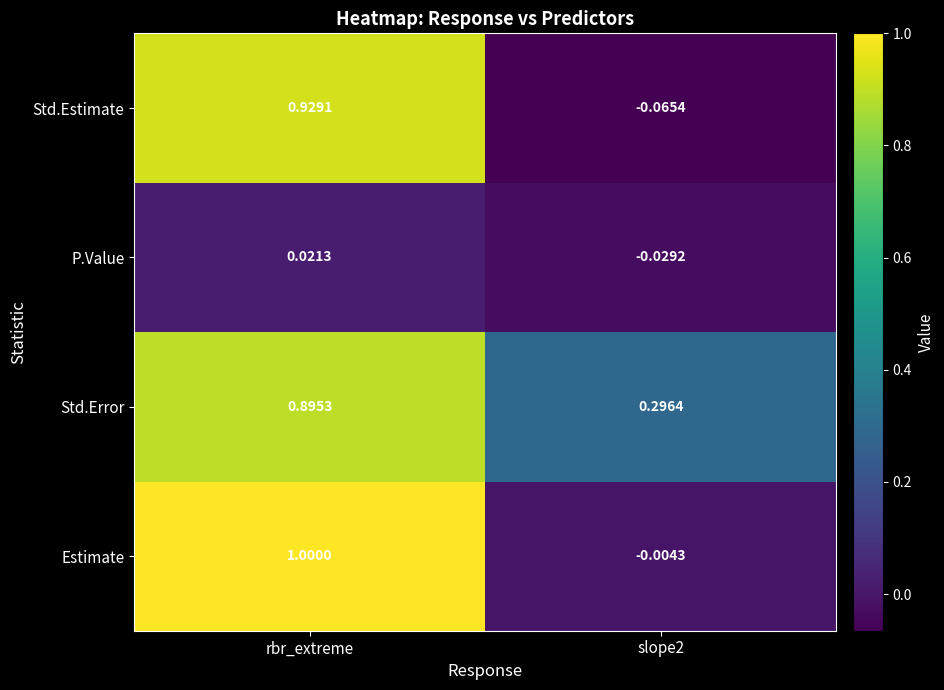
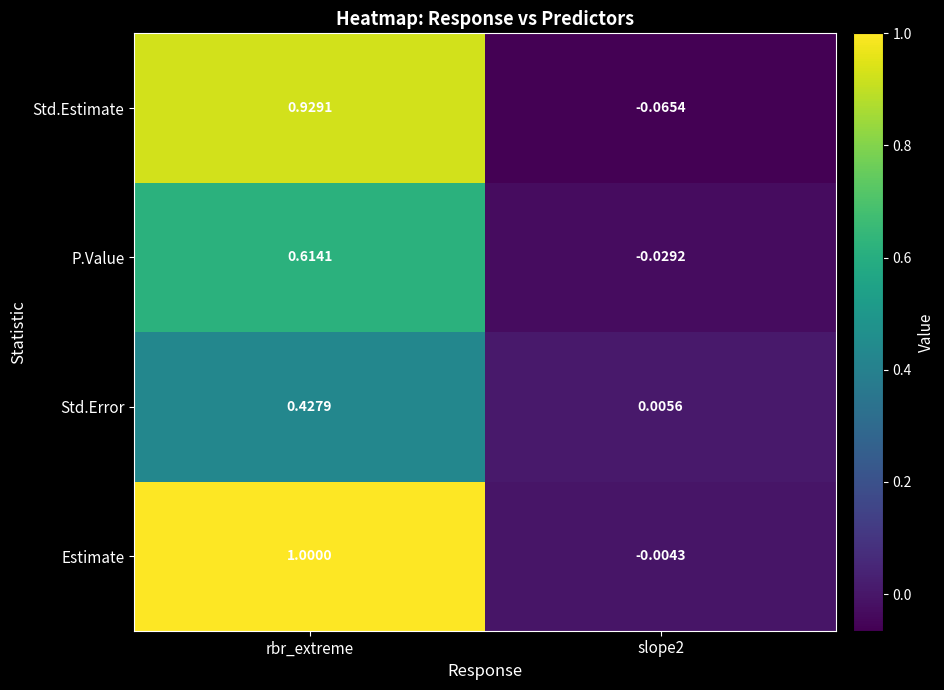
  {
    "Std.Estimate": {
      "rbr_extreme": 0.9291,
      "slope2": -0.0654
    },
    "P.Value": {
-     "rbr_extreme": 0.0213,
+     "rbr_extreme": 0.6141,
      "slope2": -0.0292
    },
    "Std.Error": {
-     "rbr_extreme": 0.8953,
-     "slope2": 0.2964
+     "rbr_extreme": 0.4279,
+     "slope2": 0.0056
    },
    "Estimate": {
      "rbr_extreme": 1.0000,
      "slope2": -0.0043
    }
  }
